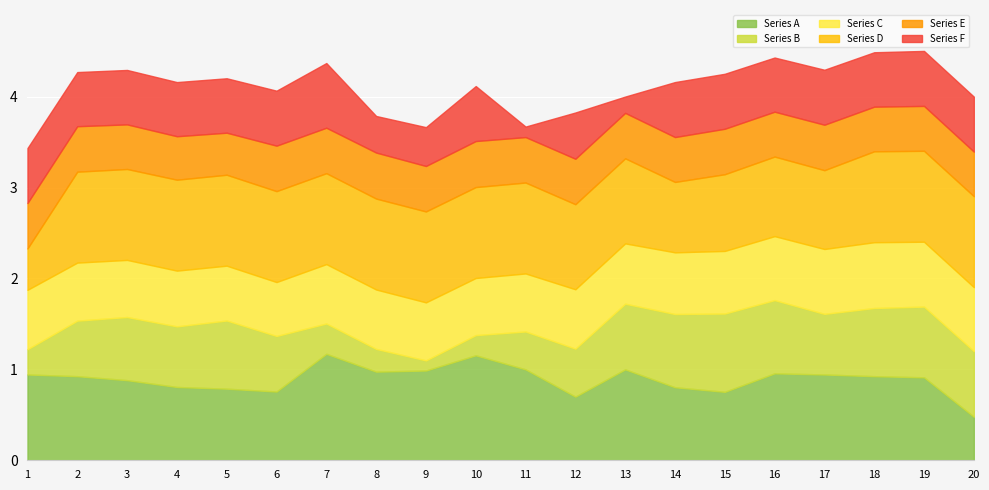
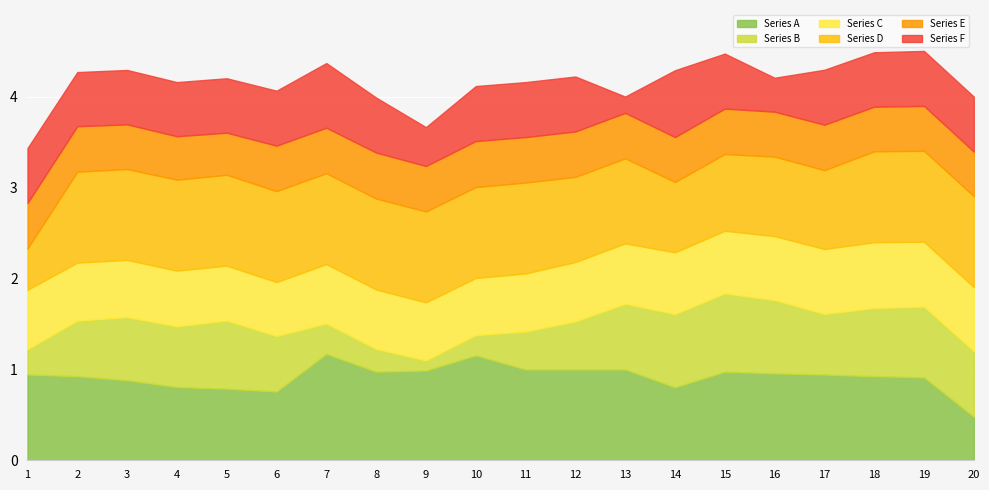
  {
    "Series A": {
      "1": 0.9,
      "2": 0.9,
      "3": 0.9,
      "4": 0.8,
      "5": 0.8,
      "6": 0.8,
      "7": 1.2,
      "8": 1.0,
      "9": 1.0,
      "10": 1.2,
      "11": 1.0,
-     "12": 0.7,
+     "12": 1.0,
      "13": 1.0,
      "14": 0.8,
-     "15": 0.8,
+     "15": 1.0,
      "16": 1.0,
      "17": 0.9,
      "18": 0.9,
      "19": 0.9,
      "20": 0.5
    },
    "Series F": {
      "1": 0.6,
      "2": 0.6,
      "3": 0.6,
      "4": 0.6,
      "5": 0.6,
      "6": 0.6,
      "7": 0.7,
-     "8": 0.4,
+     "8": 0.6,
      "9": 0.4,
      "10": 0.6,
-     "11": 0.1,
-     "12": 0.5,
+     "11": 0.6,
+     "12": 0.6,
      "13": 0.2,
-     "14": 0.6,
+     "14": 0.7,
      "15": 0.6,
-     "16": 0.6,
+     "16": 0.4,
      "17": 0.6,
      "18": 0.6,
      "19": 0.6,
      "20": 0.6
    }
  }
